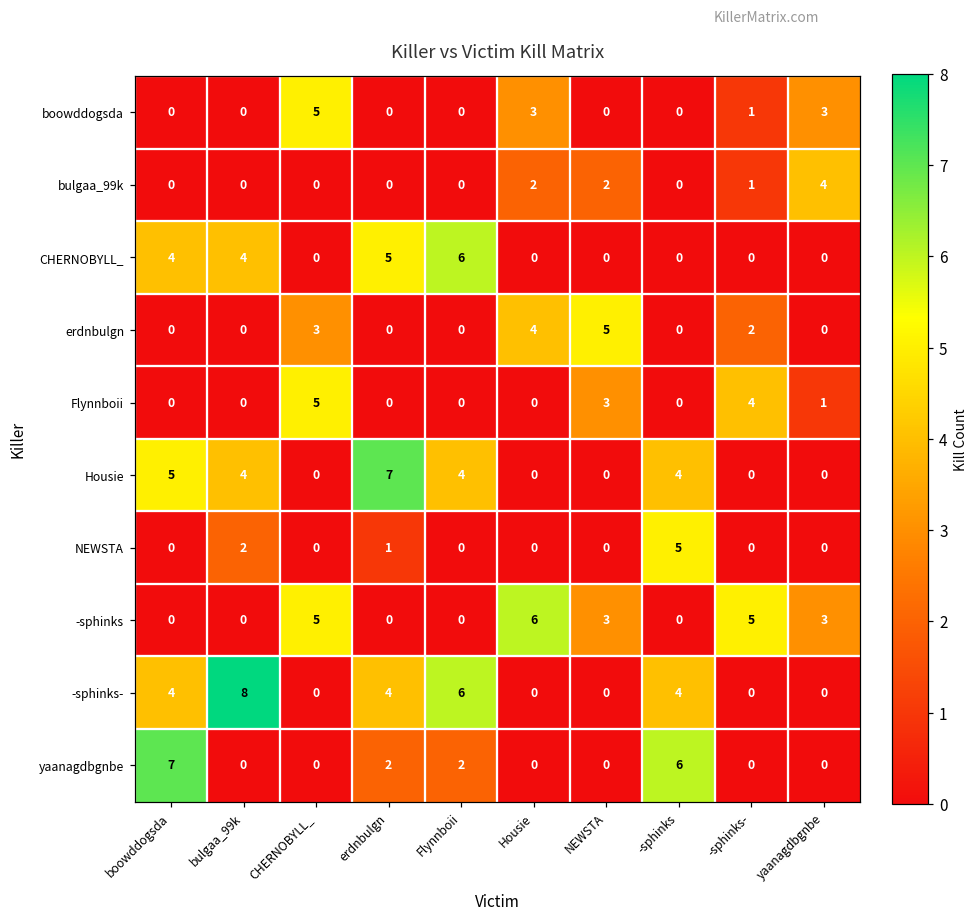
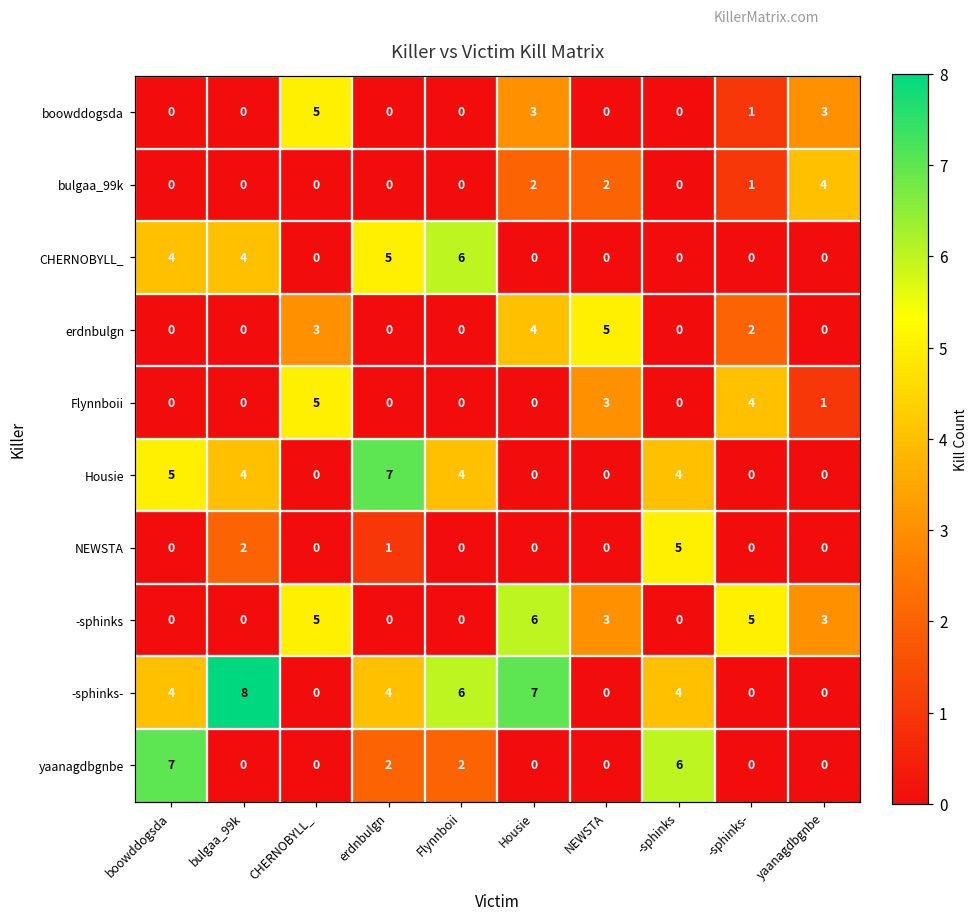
  {
    "boowddogsda": {
      "boowddogsda": 0,
      "bulgaa_99k": 0,
      "CHERNOBYLL_": 5,
      "erdnbulgn": 0,
      "Flynnboii": 0,
      "Housie": 3,
      "NEWSTA": 0,
      "-sphinks": 0,
      "-sphinks-": 1,
      "yaanagdbgnbe": 3
    },
    "bulgaa_99k": {
      "boowddogsda": 0,
      "bulgaa_99k": 0,
      "CHERNOBYLL_": 0,
      "erdnbulgn": 0,
      "Flynnboii": 0,
      "Housie": 2,
      "NEWSTA": 2,
      "-sphinks": 0,
      "-sphinks-": 1,
      "yaanagdbgnbe": 4
    },
    "CHERNOBYLL_": {
      "boowddogsda": 4,
      "bulgaa_99k": 4,
      "CHERNOBYLL_": 0,
      "erdnbulgn": 5,
      "Flynnboii": 6,
      "Housie": 0,
      "NEWSTA": 0,
      "-sphinks": 0,
      "-sphinks-": 0,
      "yaanagdbgnbe": 0
    },
    "erdnbulgn": {
      "boowddogsda": 0,
      "bulgaa_99k": 0,
      "CHERNOBYLL_": 3,
      "erdnbulgn": 0,
      "Flynnboii": 0,
      "Housie": 4,
      "NEWSTA": 5,
      "-sphinks": 0,
      "-sphinks-": 2,
      "yaanagdbgnbe": 0
    },
    "Flynnboii": {
      "boowddogsda": 0,
      "bulgaa_99k": 0,
      "CHERNOBYLL_": 5,
      "erdnbulgn": 0,
      "Flynnboii": 0,
      "Housie": 0,
      "NEWSTA": 3,
      "-sphinks": 0,
      "-sphinks-": 4,
      "yaanagdbgnbe": 1
    },
    "Housie": {
      "boowddogsda": 5,
      "bulgaa_99k": 4,
      "CHERNOBYLL_": 0,
      "erdnbulgn": 7,
      "Flynnboii": 4,
      "Housie": 0,
      "NEWSTA": 0,
      "-sphinks": 4,
      "-sphinks-": 0,
      "yaanagdbgnbe": 0
    },
    "NEWSTA": {
      "boowddogsda": 0,
      "bulgaa_99k": 2,
      "CHERNOBYLL_": 0,
      "erdnbulgn": 1,
      "Flynnboii": 0,
      "Housie": 0,
      "NEWSTA": 0,
      "-sphinks": 5,
      "-sphinks-": 0,
      "yaanagdbgnbe": 0
    },
    "-sphinks": {
      "boowddogsda": 0,
      "bulgaa_99k": 0,
      "CHERNOBYLL_": 5,
      "erdnbulgn": 0,
      "Flynnboii": 0,
      "Housie": 6,
      "NEWSTA": 3,
      "-sphinks": 0,
      "-sphinks-": 5,
      "yaanagdbgnbe": 3
    },
    "-sphinks-": {
      "boowddogsda": 4,
      "bulgaa_99k": 8,
      "CHERNOBYLL_": 0,
      "erdnbulgn": 4,
      "Flynnboii": 6,
-     "Housie": 0,
+     "Housie": 7,
      "NEWSTA": 0,
      "-sphinks": 4,
      "-sphinks-": 0,
      "yaanagdbgnbe": 0
    },
    "yaanagdbgnbe": {
      "boowddogsda": 7,
      "bulgaa_99k": 0,
      "CHERNOBYLL_": 0,
      "erdnbulgn": 2,
      "Flynnboii": 2,
      "Housie": 0,
      "NEWSTA": 0,
      "-sphinks": 6,
      "-sphinks-": 0,
      "yaanagdbgnbe": 0
    }
  }
